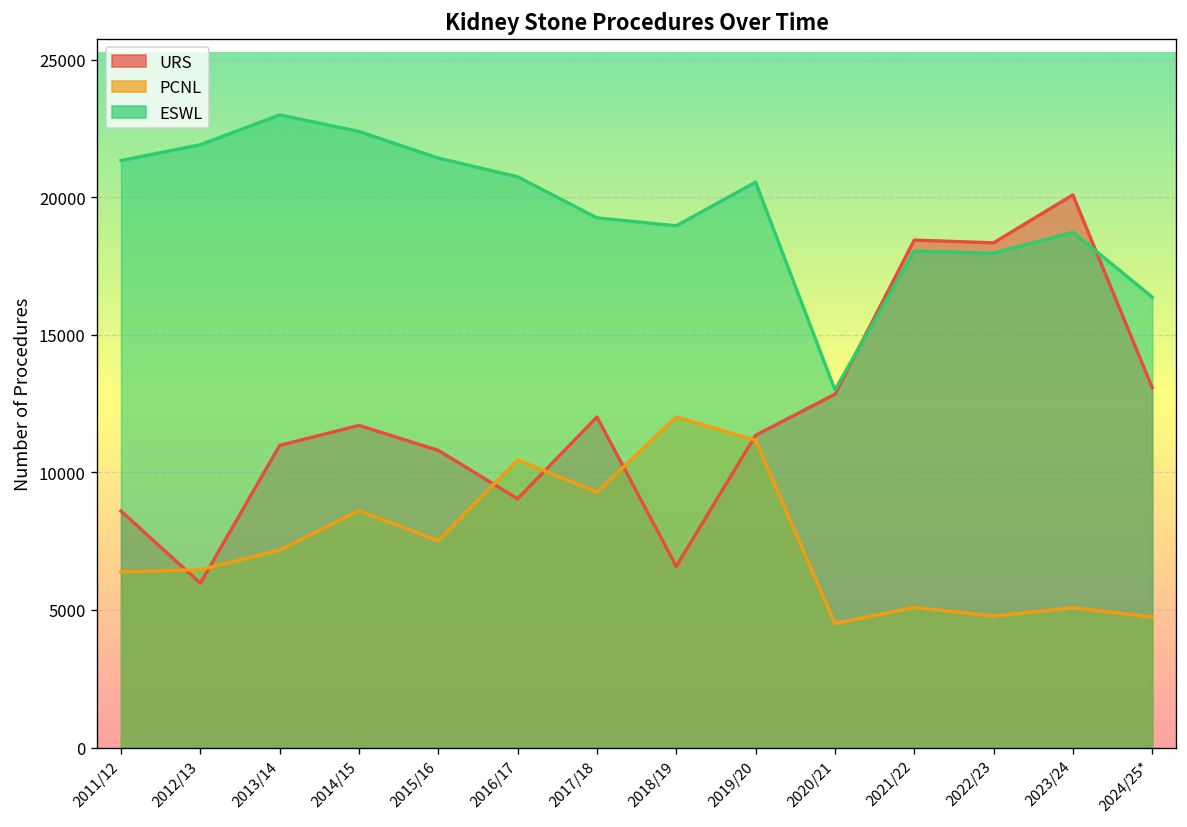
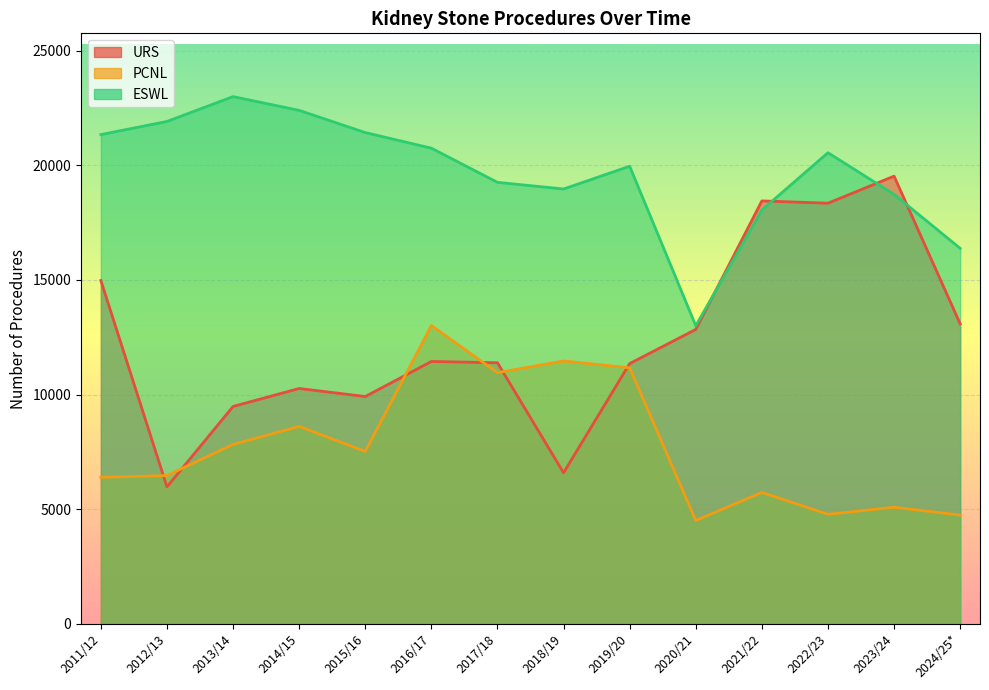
  {
    "URS": {
-     "2011/12": 8600,
+     "2011/12": 15000,
      "2012/13": 6000,
-     "2013/14": 11000,
-     "2014/15": 11700,
-     "2015/16": 10800,
-     "2016/17": 9000,
-     "2017/18": 12000,
+     "2013/14": 9500,
+     "2014/15": 10300,
+     "2015/16": 9900,
+     "2016/17": 11400,
+     "2017/18": 11400,
      "2018/19": 6600,
      "2019/20": 11300,
      "2020/21": 12800,
      "2021/22": 18400,
      "2022/23": 18300,
-     "2023/24": 20100,
+     "2023/24": 19500,
      "2024/25*": 13100
    },
    "PCNL": {
      "2011/12": 6400,
      "2012/13": 6500,
-     "2013/14": 7200,
+     "2013/14": 7800,
      "2014/15": 8600,
      "2015/16": 7500,
-     "2016/17": 10500,
-     "2017/18": 9300,
-     "2018/19": 12000,
+     "2016/17": 13000,
+     "2017/18": 11000,
+     "2018/19": 11500,
      "2019/20": 11200,
      "2020/21": 4500,
-     "2021/22": 5100,
+     "2021/22": 5700,
      "2022/23": 4800,
      "2023/24": 5100,
      "2024/25*": 4700
    },
    "ESWL": {
      "2011/12": 21300,
      "2012/13": 21900,
      "2013/14": 23000,
      "2014/15": 22400,
      "2015/16": 21400,
      "2016/17": 20700,
      "2017/18": 19300,
      "2018/19": 19000,
-     "2019/20": 20500,
+     "2019/20": 20000,
      "2020/21": 13000,
      "2021/22": 18000,
-     "2022/23": 18000,
+     "2022/23": 20500,
      "2023/24": 18700,
      "2024/25*": 16400
    }
  }
